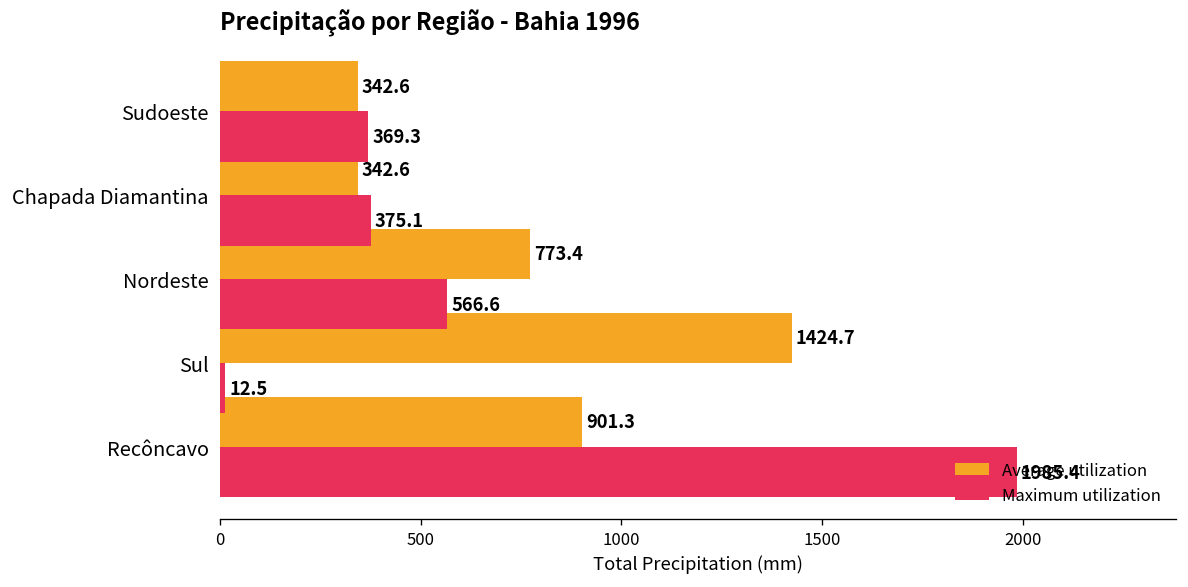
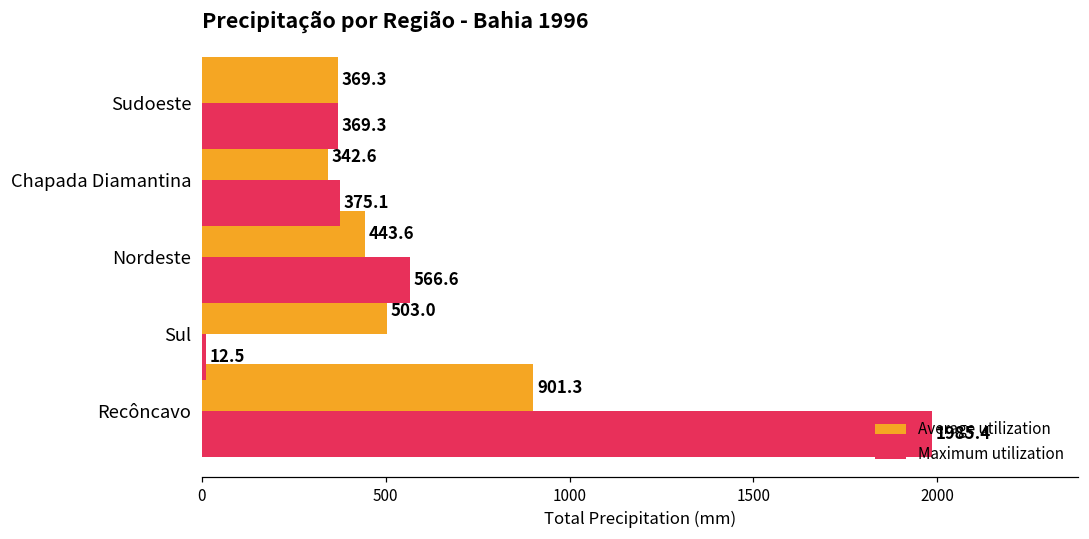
  {
    "Average utilization": {
-     "Sudoeste": 342.6,
+     "Sudoeste": 369.3,
      "Chapada Diamantina": 342.6,
-     "Nordeste": 773.4,
-     "Sul": 1424.7,
+     "Nordeste": 443.6,
+     "Sul": 503.0,
      "Recôncavo": 901.3
    },
    "Maximum utilization": {
      "Sudoeste": 369.3,
      "Chapada Diamantina": 375.1,
      "Nordeste": 566.6,
      "Sul": 12.5,
      "Recôncavo": 1985.4
    }
  }
